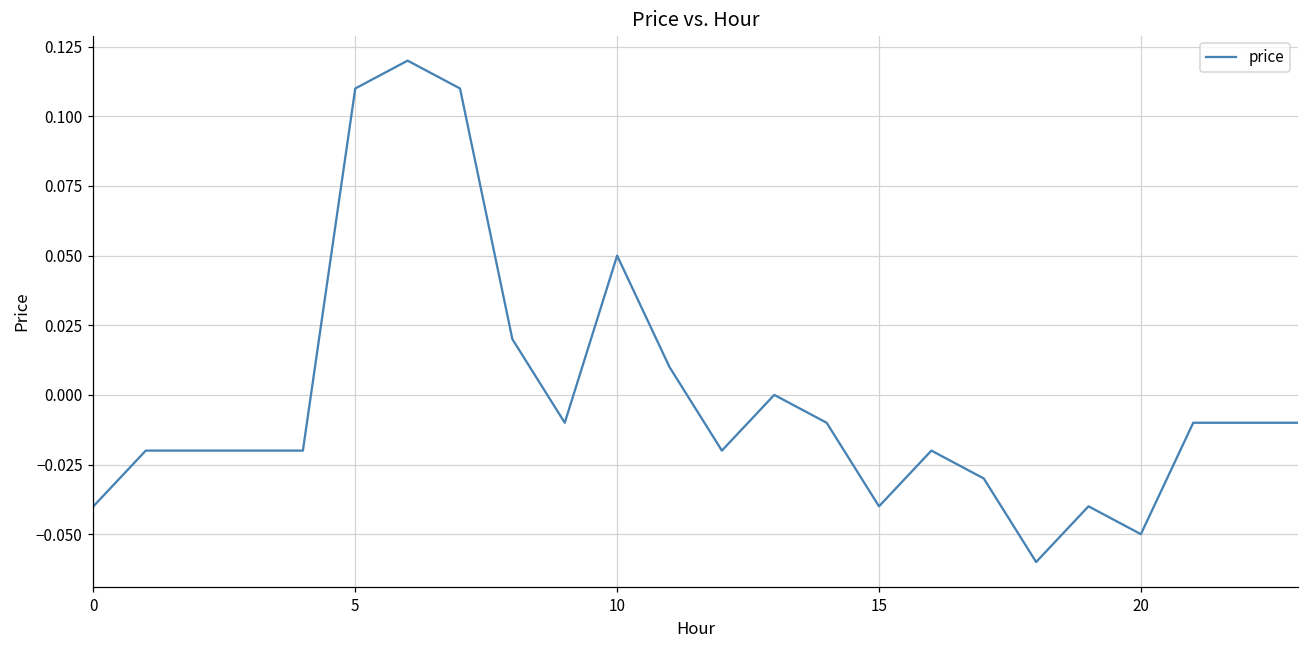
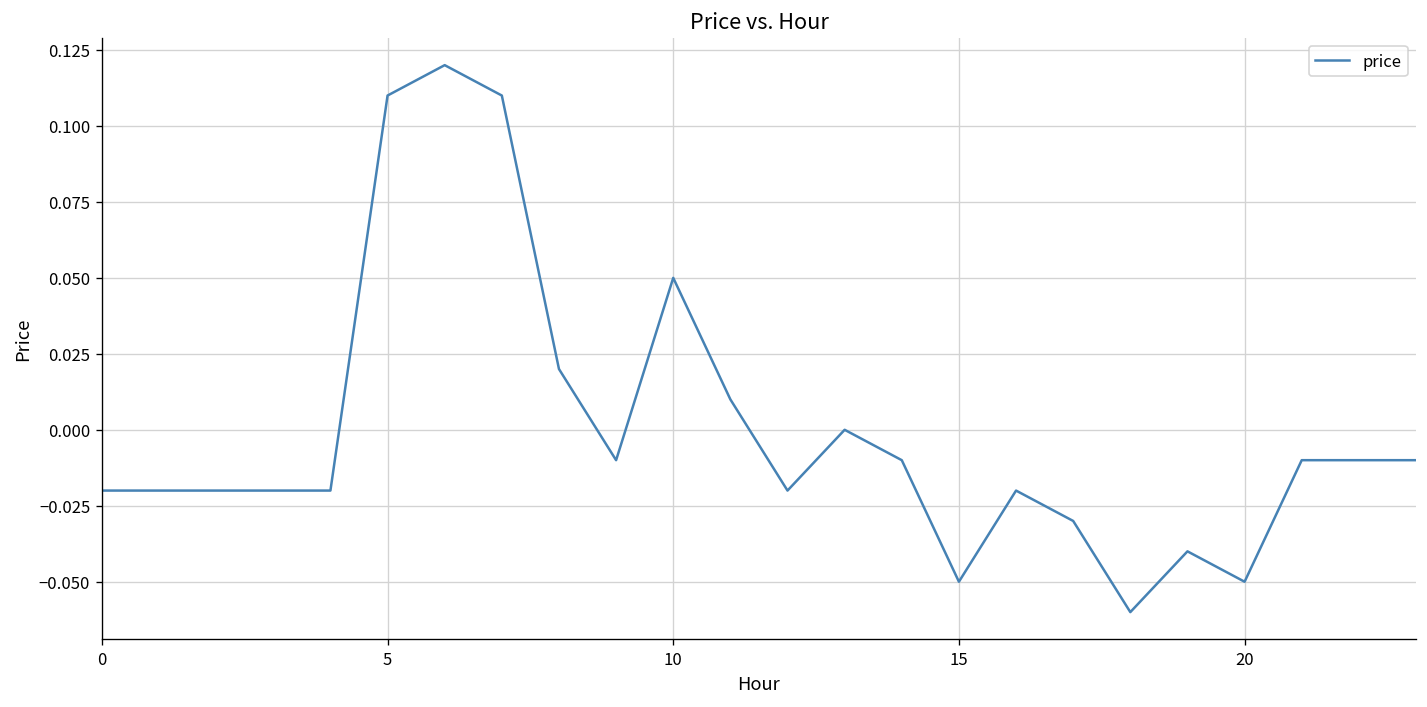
  {
-   "0": -0.04,
+   "0": -0.02,
    "5": 0.11,
    "10": 0.05,
-   "15": -0.04,
+   "15": -0.05,
    "20": -0.05
  }
